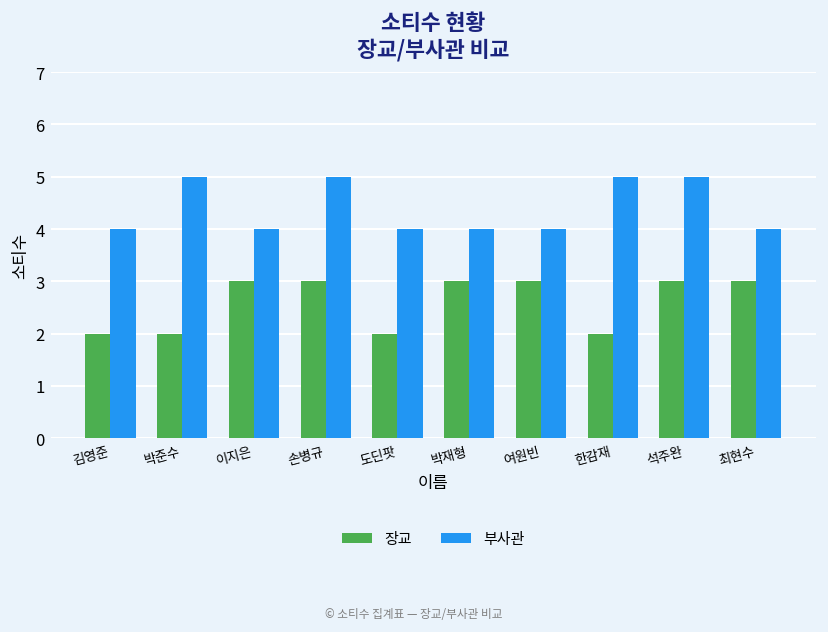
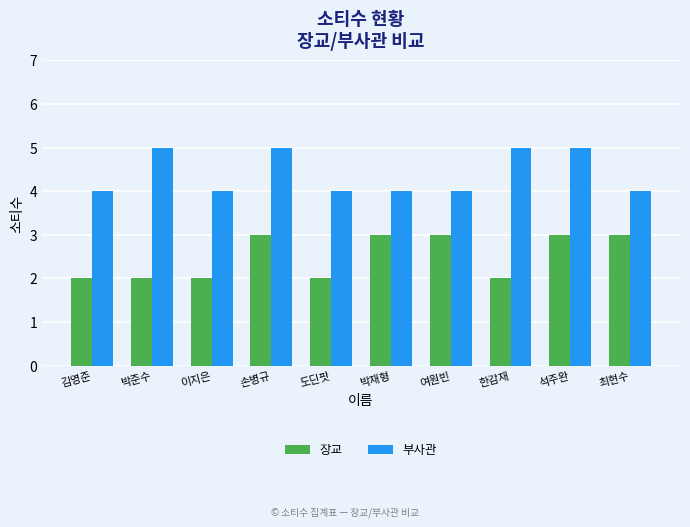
  {
    "장교": {
      "김영준": 2,
      "박준수": 2,
-     "이지은": 3,
+     "이지은": 2,
      "손병규": 3,
      "도딘팟": 2,
      "박재형": 3,
      "여원빈": 3,
      "한감재": 2,
      "석주완": 3,
      "최현수": 3
    },
    "부사관": {
      "김영준": 4,
      "박준수": 5,
      "이지은": 4,
      "손병규": 5,
      "도딘팟": 4,
      "박재형": 4,
      "여원빈": 4,
      "한감재": 5,
      "석주완": 5,
      "최현수": 4
    }
  }
